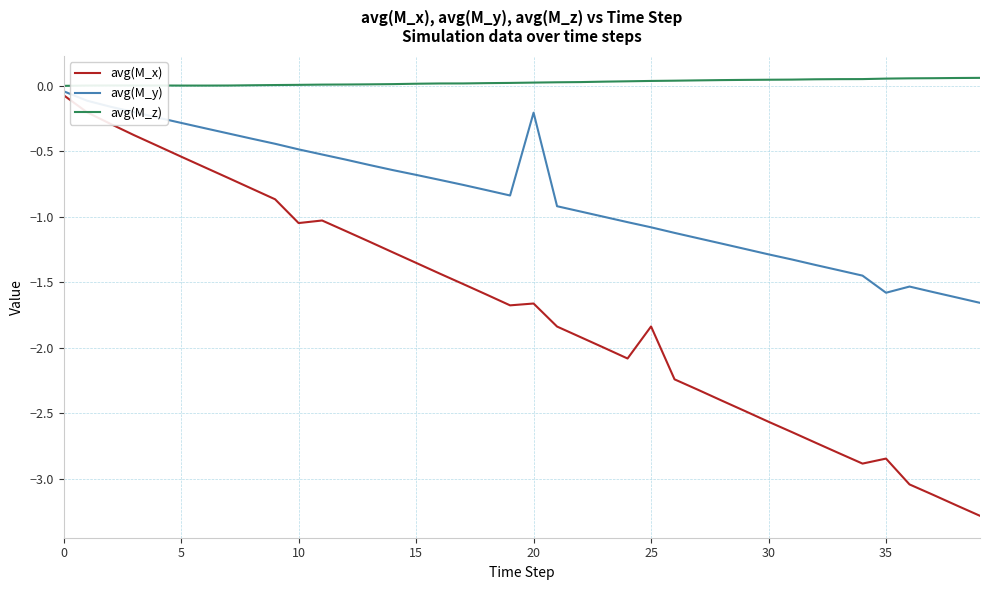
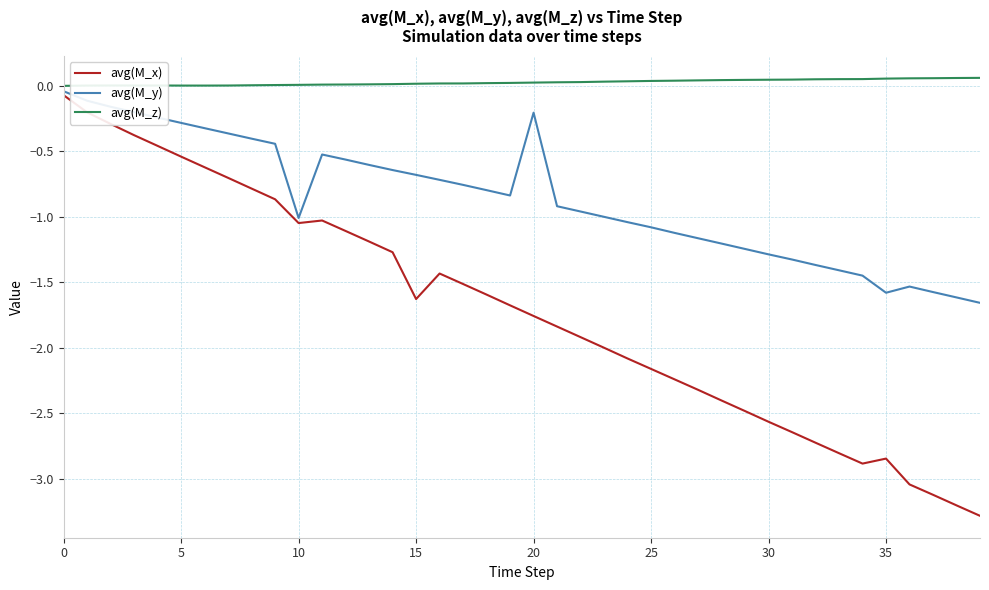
  {
    "avg(M_x)": {
      "0": -0.07,
      "5": -0.54,
      "10": -1.05,
-     "15": -1.35,
-     "20": -1.66,
-     "25": -1.84,
+     "15": -1.63,
+     "20": -1.76,
+     "25": -2.16,
      "30": -2.57,
      "35": -2.85
    },
    "avg(M_y)": {
      "0": -0.04,
      "5": -0.28,
-     "10": -0.49,
+     "10": -1.01,
      "15": -0.68,
      "20": -0.20,
      "25": -1.08,
      "30": -1.29,
      "35": -1.58
    },
    "avg(M_z)": {
      "0": 0.00,
      "5": 0.00,
      "10": 0.01,
      "15": 0.02,
      "20": 0.02,
      "25": 0.04,
      "30": 0.05,
      "35": 0.06
    }
  }
